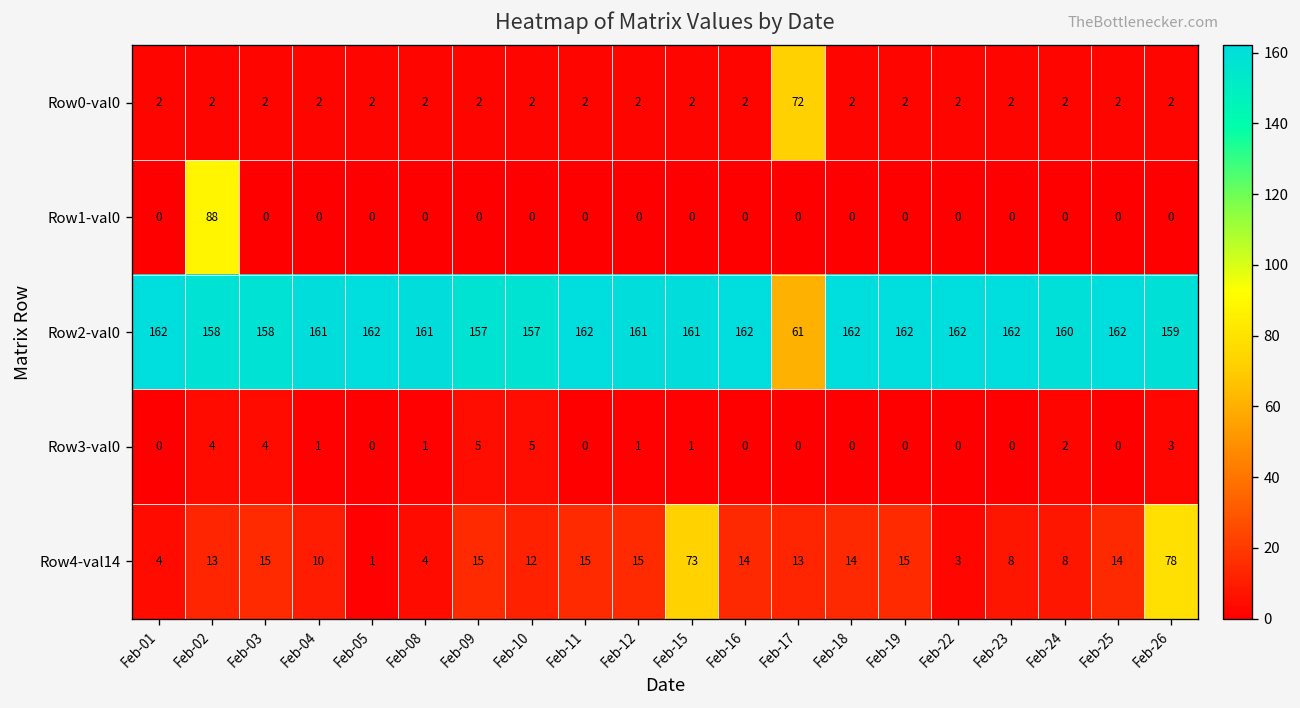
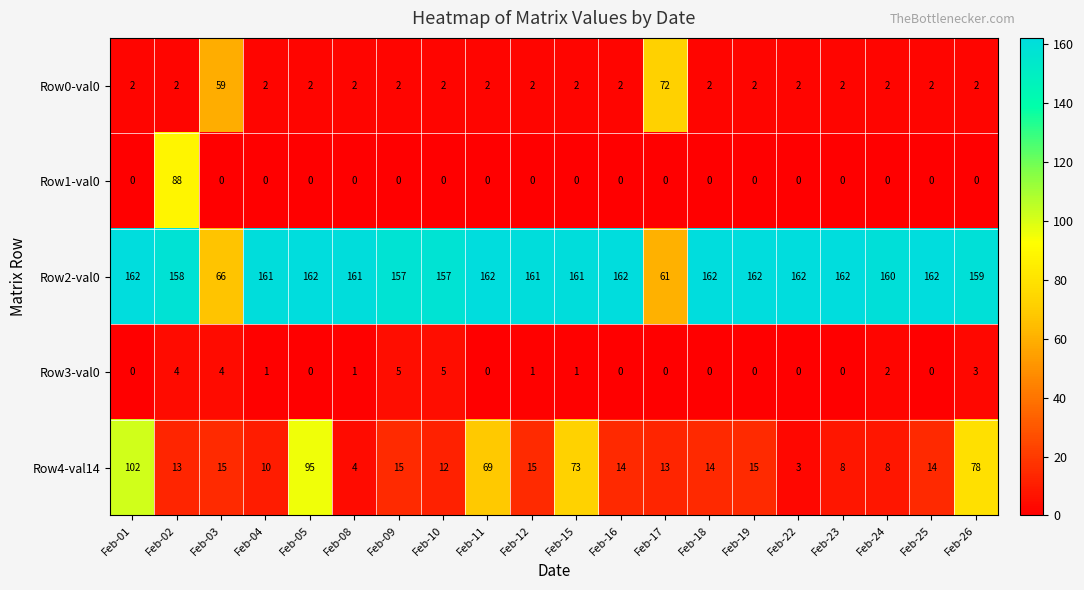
  {
    "Row0-val0": {
      "Feb-01": 2,
      "Feb-02": 2,
-     "Feb-03": 2,
+     "Feb-03": 59,
      "Feb-04": 2,
      "Feb-05": 2,
      "Feb-08": 2,
      "Feb-09": 2,
      "Feb-10": 2,
      "Feb-11": 2,
      "Feb-12": 2,
      "Feb-15": 2,
      "Feb-16": 2,
      "Feb-17": 72,
      "Feb-18": 2,
      "Feb-19": 2,
      "Feb-22": 2,
      "Feb-23": 2,
      "Feb-24": 2,
      "Feb-25": 2,
      "Feb-26": 2
    },
    "Row1-val0": {
      "Feb-01": 0,
      "Feb-02": 88,
      "Feb-03": 0,
      "Feb-04": 0,
      "Feb-05": 0,
      "Feb-08": 0,
      "Feb-09": 0,
      "Feb-10": 0,
      "Feb-11": 0,
      "Feb-12": 0,
      "Feb-15": 0,
      "Feb-16": 0,
      "Feb-17": 0,
      "Feb-18": 0,
      "Feb-19": 0,
      "Feb-22": 0,
      "Feb-23": 0,
      "Feb-24": 0,
      "Feb-25": 0,
      "Feb-26": 0
    },
    "Row2-val0": {
      "Feb-01": 162,
      "Feb-02": 158,
-     "Feb-03": 158,
+     "Feb-03": 66,
      "Feb-04": 161,
      "Feb-05": 162,
      "Feb-08": 161,
      "Feb-09": 157,
      "Feb-10": 157,
      "Feb-11": 162,
      "Feb-12": 161,
      "Feb-15": 161,
      "Feb-16": 162,
      "Feb-17": 61,
      "Feb-18": 162,
      "Feb-19": 162,
      "Feb-22": 162,
      "Feb-23": 162,
      "Feb-24": 160,
      "Feb-25": 162,
      "Feb-26": 159
    },
    "Row3-val0": {
      "Feb-01": 0,
      "Feb-02": 4,
      "Feb-03": 4,
      "Feb-04": 1,
      "Feb-05": 0,
      "Feb-08": 1,
      "Feb-09": 5,
      "Feb-10": 5,
      "Feb-11": 0,
      "Feb-12": 1,
      "Feb-15": 1,
      "Feb-16": 0,
      "Feb-17": 0,
      "Feb-18": 0,
      "Feb-19": 0,
      "Feb-22": 0,
      "Feb-23": 0,
      "Feb-24": 2,
      "Feb-25": 0,
      "Feb-26": 3
    },
    "Row4-val14": {
-     "Feb-01": 4,
+     "Feb-01": 102,
      "Feb-02": 13,
      "Feb-03": 15,
      "Feb-04": 10,
-     "Feb-05": 1,
+     "Feb-05": 95,
      "Feb-08": 4,
      "Feb-09": 15,
      "Feb-10": 12,
-     "Feb-11": 15,
+     "Feb-11": 69,
      "Feb-12": 15,
      "Feb-15": 73,
      "Feb-16": 14,
      "Feb-17": 13,
      "Feb-18": 14,
      "Feb-19": 15,
      "Feb-22": 3,
      "Feb-23": 8,
      "Feb-24": 8,
      "Feb-25": 14,
      "Feb-26": 78
    }
  }
